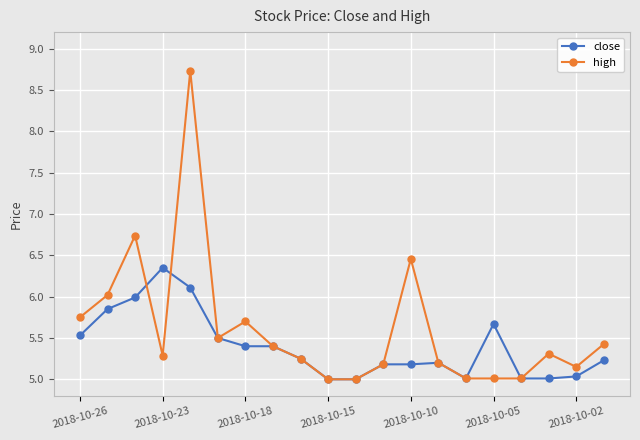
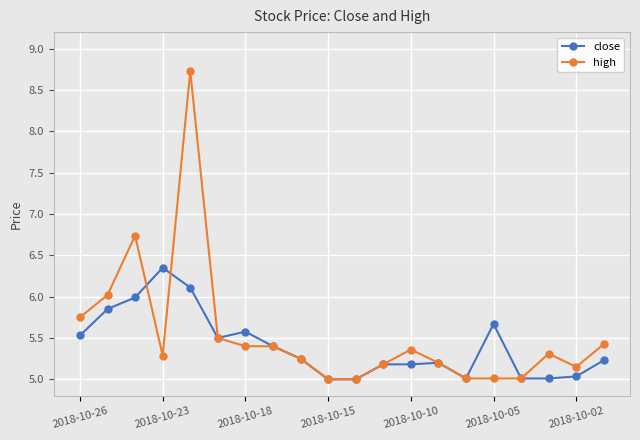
  {
    "close": {
      "2018-10-26": 5.5,
      "2018-10-23": 6.3,
-     "2018-10-18": 5.4,
+     "2018-10-18": 5.6,
      "2018-10-10": 5.2,
      "2018-10-05": 5.7,
      "2018-10-02": 5.0
    },
    "high": {
      "2018-10-26": 5.8,
      "2018-10-23": 5.3,
-     "2018-10-18": 5.7,
-     "2018-10-10": 6.5,
+     "2018-10-18": 5.4,
+     "2018-10-10": 5.4,
      "2018-10-05": 5.0,
      "2018-10-02": 5.2
    }
  }
